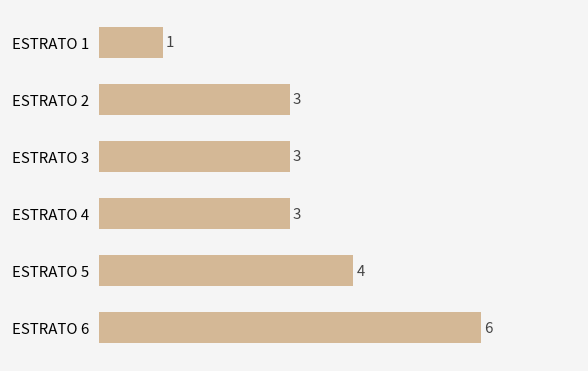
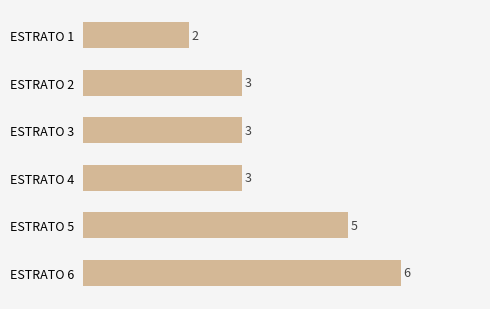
  {
-   "ESTRATO 1": 1,
+   "ESTRATO 1": 2,
    "ESTRATO 2": 3,
    "ESTRATO 3": 3,
    "ESTRATO 4": 3,
-   "ESTRATO 5": 4,
+   "ESTRATO 5": 5,
    "ESTRATO 6": 6
  }
